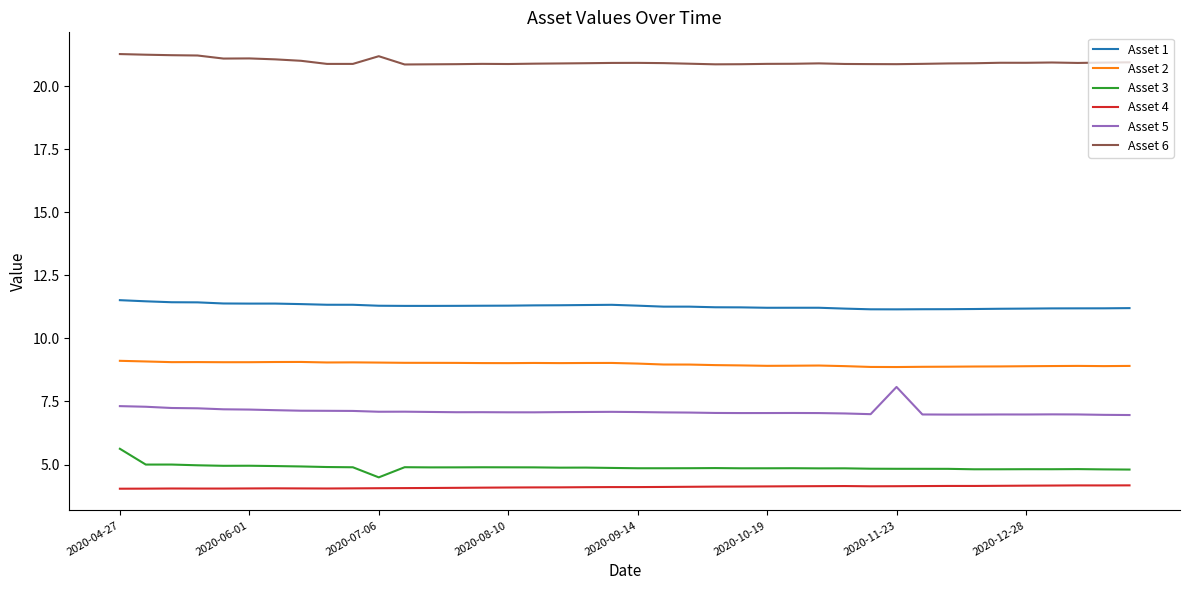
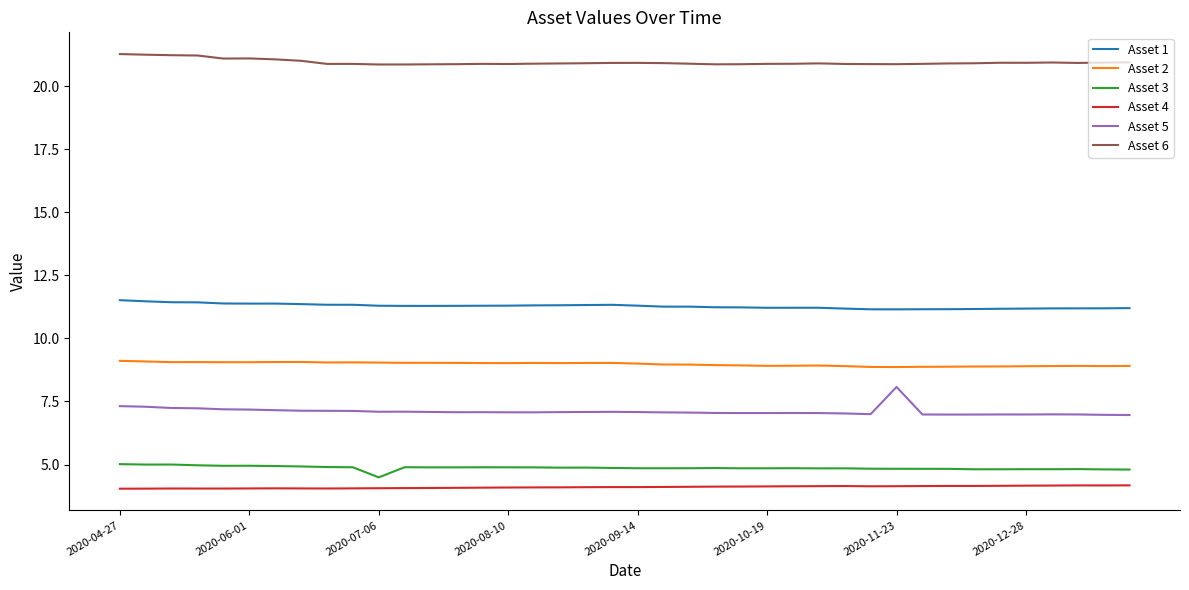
  {
    "Asset 1": {
      "2020-04-27": 11.5,
      "2020-06-01": 11.4,
      "2020-07-06": 11.3,
      "2020-08-10": 11.3,
      "2020-09-14": 11.3,
      "2020-10-19": 11.2,
      "2020-11-23": 11.1,
      "2020-12-28": 11.2
    },
    "Asset 2": {
      "2020-04-27": 9.1,
      "2020-06-01": 9.1,
      "2020-07-06": 9.0,
      "2020-08-10": 9.0,
      "2020-09-14": 9.0,
      "2020-10-19": 8.9,
      "2020-11-23": 8.9,
      "2020-12-28": 8.9
    },
    "Asset 3": {
-     "2020-04-27": 5.6,
+     "2020-04-27": 5.0,
      "2020-06-01": 5.0,
      "2020-07-06": 4.5,
      "2020-08-10": 4.9,
      "2020-09-14": 4.9,
      "2020-10-19": 4.9,
      "2020-11-23": 4.8,
      "2020-12-28": 4.8
    },
    "Asset 4": {
      "2020-04-27": 4.0,
      "2020-06-01": 4.1,
      "2020-07-06": 4.1,
      "2020-08-10": 4.1,
      "2020-09-14": 4.1,
      "2020-10-19": 4.1,
      "2020-11-23": 4.1,
      "2020-12-28": 4.2
    },
    "Asset 5": {
      "2020-04-27": 7.3,
      "2020-06-01": 7.2,
      "2020-07-06": 7.1,
      "2020-08-10": 7.1,
      "2020-09-14": 7.1,
      "2020-10-19": 7.0,
      "2020-11-23": 8.1,
      "2020-12-28": 7.0
    },
    "Asset 6": {
      "2020-04-27": 21.3,
      "2020-06-01": 21.1,
-     "2020-07-06": 21.2,
+     "2020-07-06": 20.9,
      "2020-08-10": 20.9,
      "2020-09-14": 20.9,
      "2020-10-19": 20.9,
      "2020-11-23": 20.9,
      "2020-12-28": 20.9
    }
  }
